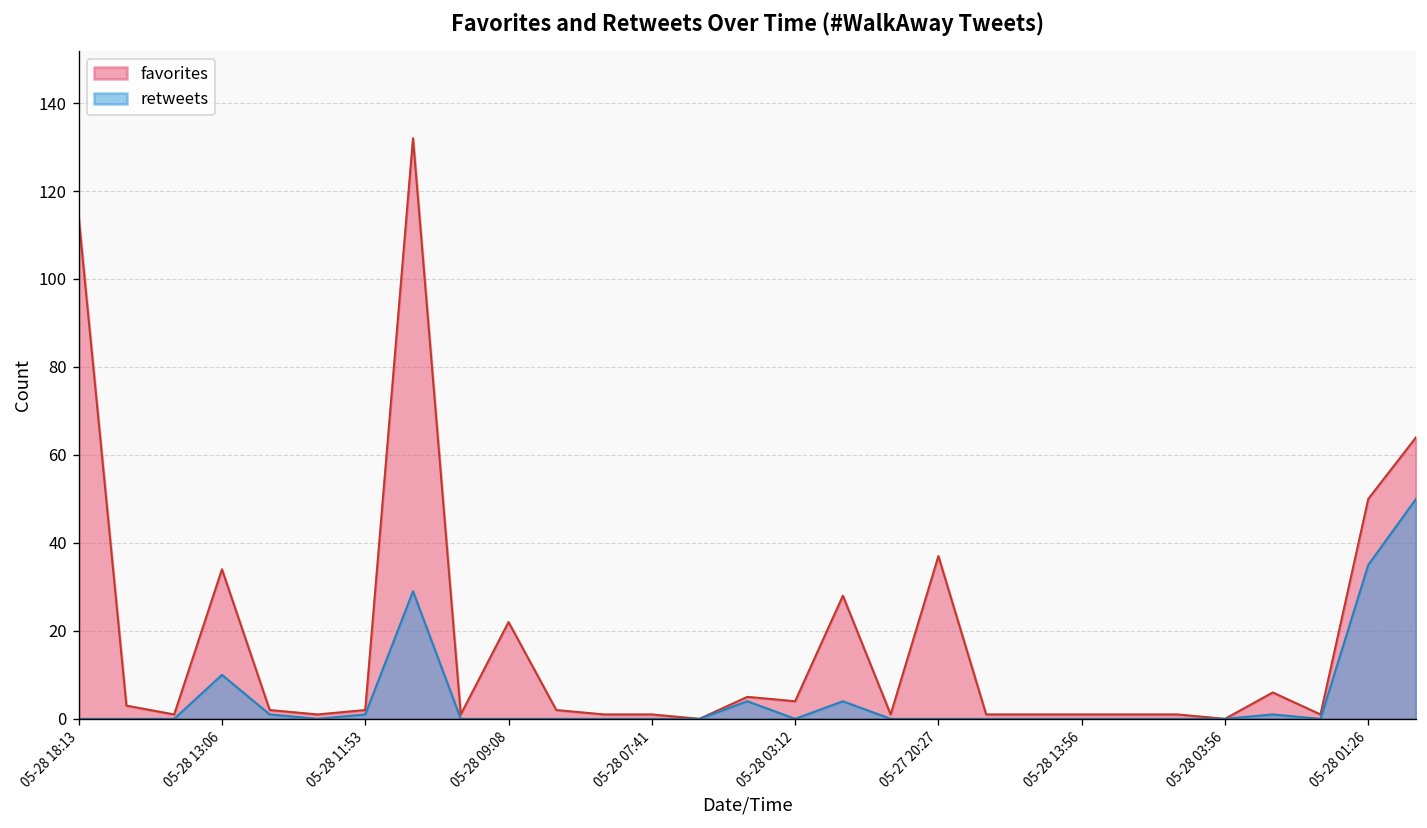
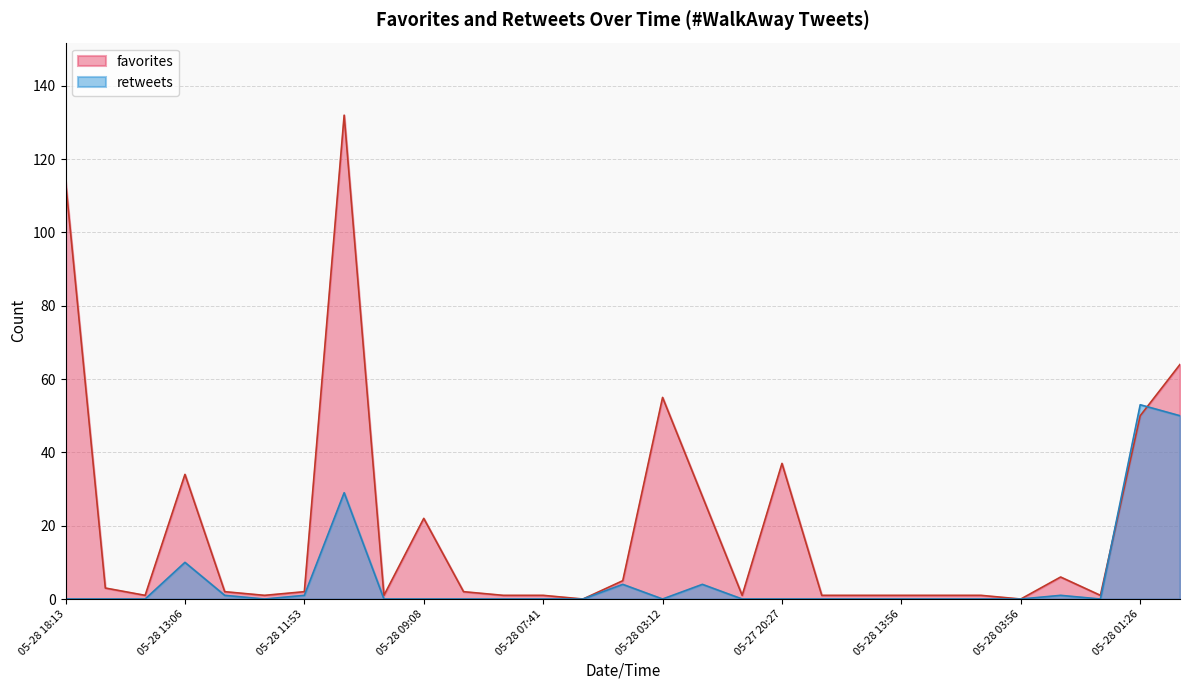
  {
    "favorites": {
      "05-28 18:13": 114,
      "05-28 13:06": 34,
      "05-28 09:08": 22,
      "05-28 07:41": 1,
-     "05-28 03:12": 4,
+     "05-28 03:12": 55,
      "05-27 20:27": 37,
      "05-28 13:56": 1,
      "05-28 01:26": 50
    },
    "retweets": {
      "05-28 18:13": 0,
      "05-28 13:06": 10,
      "05-28 09:08": 0,
      "05-28 07:41": 0,
      "05-28 03:12": 0,
      "05-27 20:27": 0,
      "05-28 13:56": 0,
-     "05-28 01:26": 35
+     "05-28 01:26": 53
    }
  }
